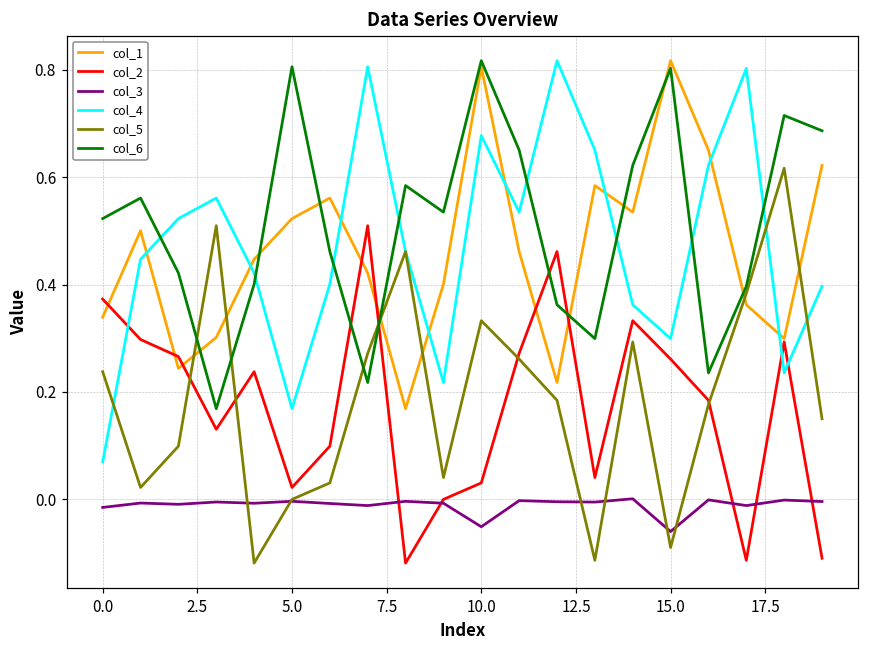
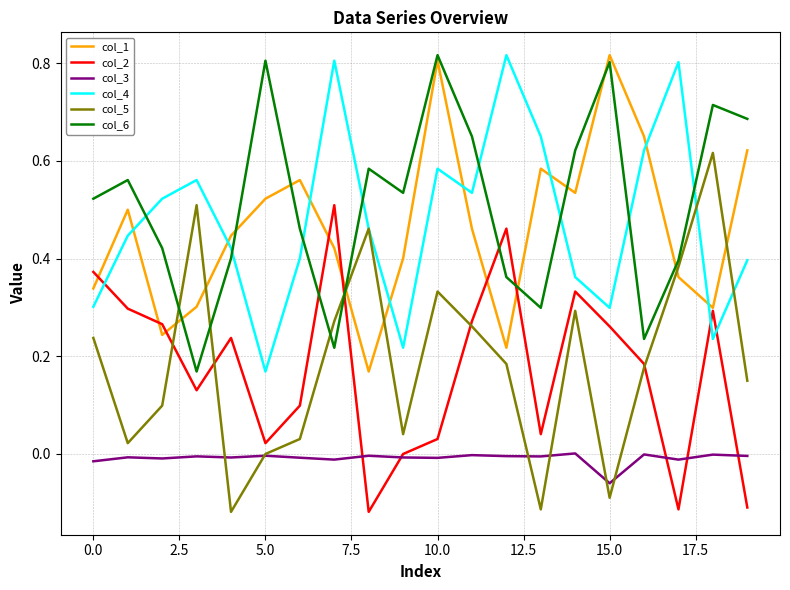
  {
    "col_1": {
      "0.0": 0.34,
      "5.0": 0.52,
      "10.0": 0.81,
      "15.0": 0.82
    },
    "col_2": {
      "0.0": 0.37,
      "5.0": 0.02,
      "10.0": 0.03,
      "15.0": 0.26
    },
    "col_3": {
      "0.0": -0.02,
-     "10.0": -0.05,
+     "10.0": -0.01,
      "15.0": -0.06
    },
    "col_4": {
-     "0.0": 0.07,
+     "0.0": 0.30,
      "5.0": 0.17,
-     "10.0": 0.68,
+     "10.0": 0.58,
      "15.0": 0.30
    },
    "col_5": {
      "0.0": 0.24,
      "10.0": 0.33,
      "15.0": -0.09
    },
    "col_6": {
      "0.0": 0.52,
      "5.0": 0.81,
      "10.0": 0.82,
      "15.0": 0.80
    }
  }
